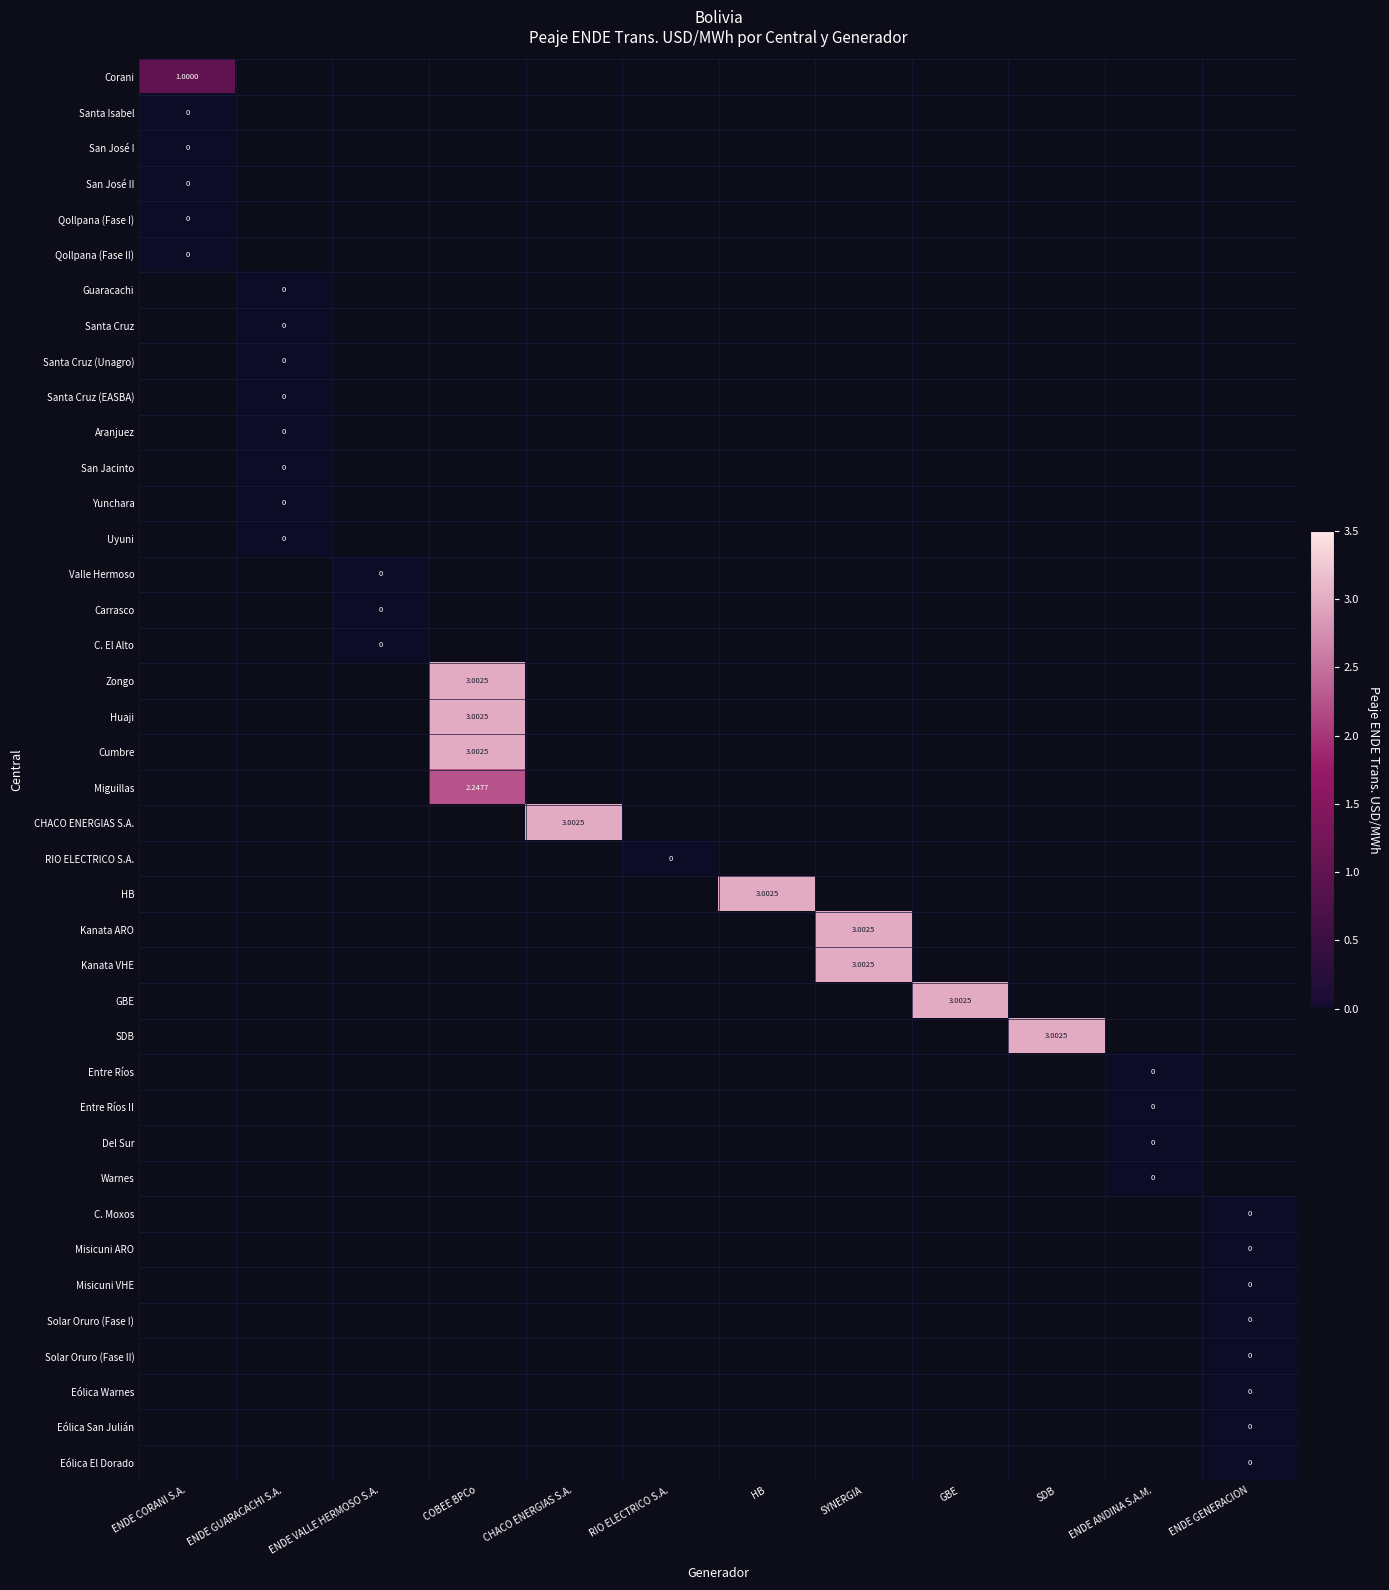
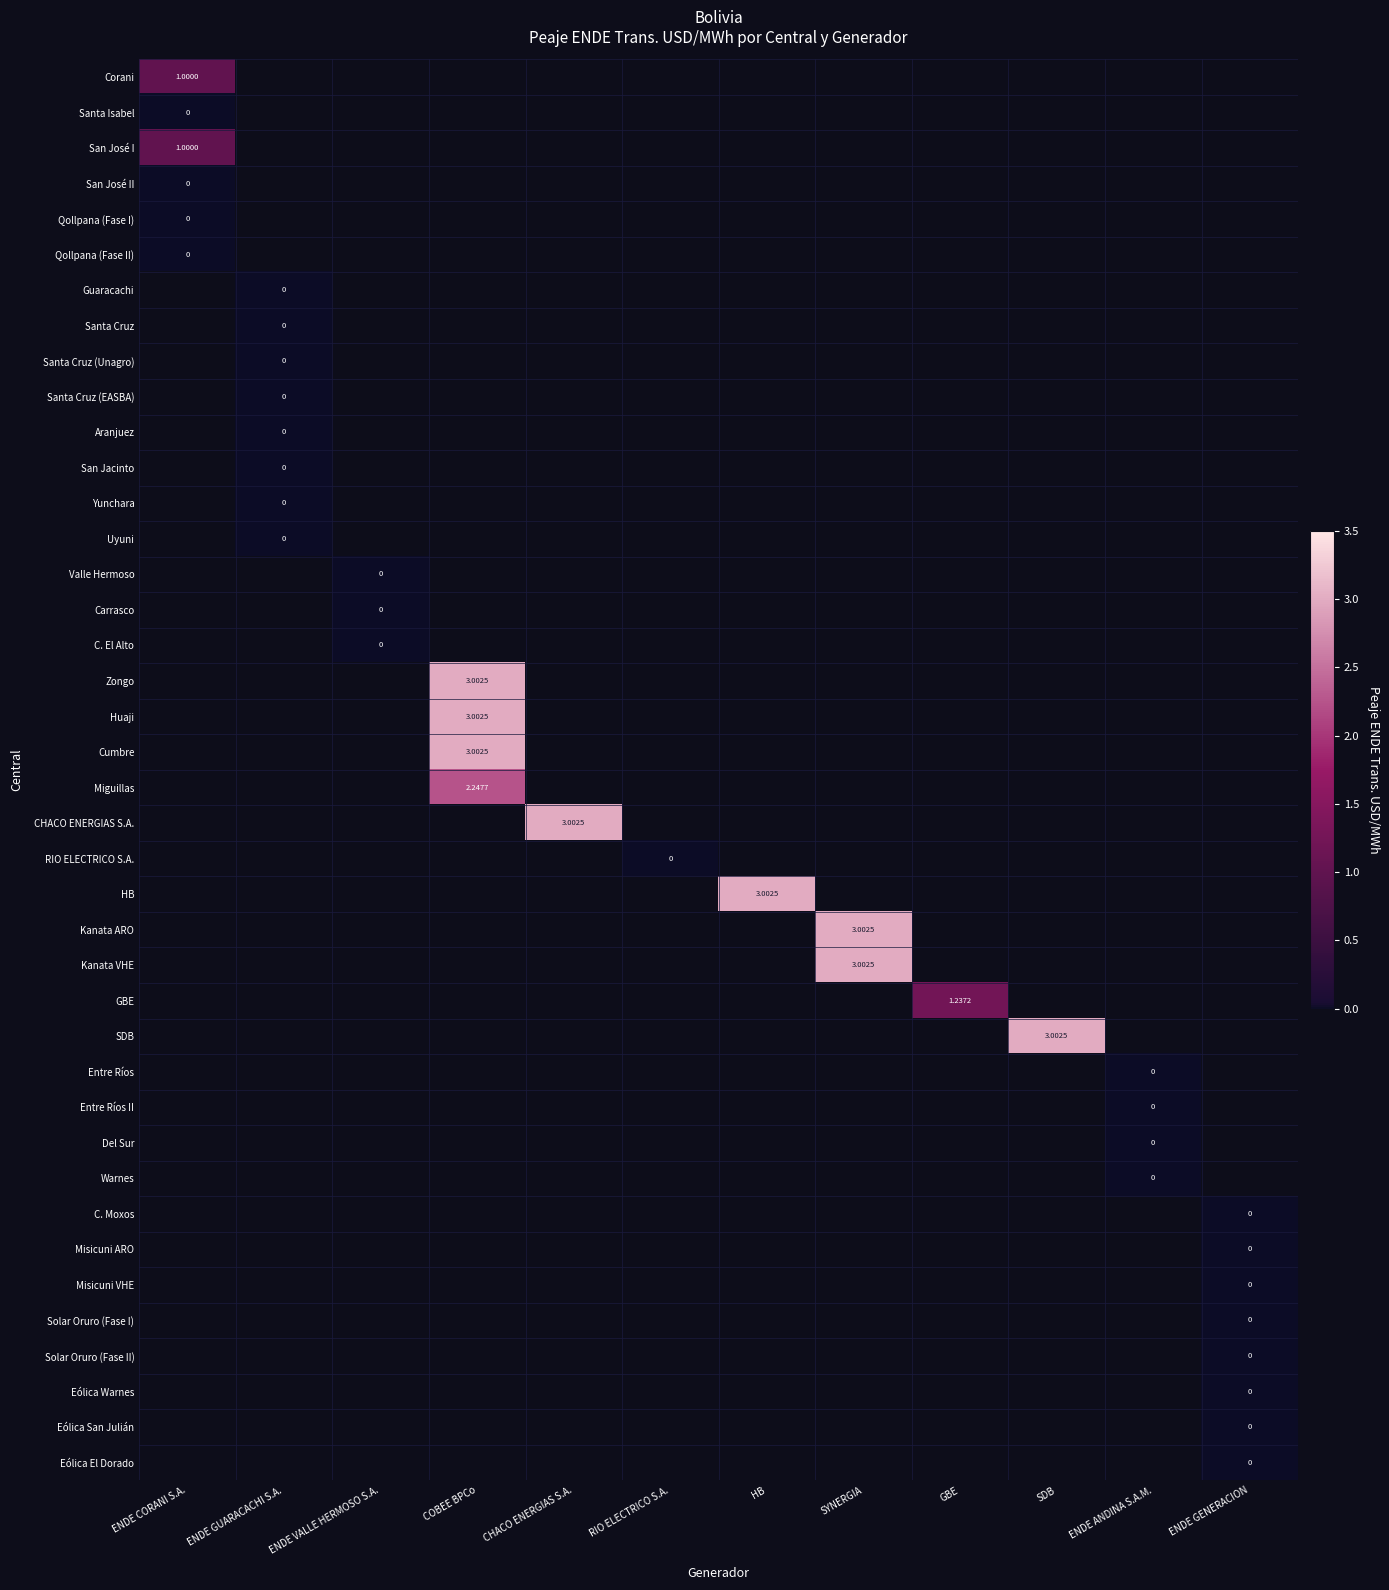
  {
    "Corani": {
      "ENDE CORANI S.A.": 1.0000
    },
    "Santa Isabel": {
      "ENDE CORANI S.A.": 0
    },
    "San José I": {
-     "ENDE CORANI S.A.": 0
+     "ENDE CORANI S.A.": 1.0000
    },
    "San José II": {
      "ENDE CORANI S.A.": 0
    },
    "Qollpana (Fase I)": {
      "ENDE CORANI S.A.": 0
    },
    "Qollpana (Fase II)": {
      "ENDE CORANI S.A.": 0
    },
    "Guaracachi": {
      "ENDE GUARACACHI S.A.": 0
    },
    "Santa Cruz": {
      "ENDE GUARACACHI S.A.": 0
    },
    "Santa Cruz (Unagro)": {
      "ENDE GUARACACHI S.A.": 0
    },
    "Santa Cruz (EASBA)": {
      "ENDE GUARACACHI S.A.": 0
    },
    "Aranjuez": {
      "ENDE GUARACACHI S.A.": 0
    },
    "San Jacinto": {
      "ENDE GUARACACHI S.A.": 0
    },
    "Yunchara": {
      "ENDE GUARACACHI S.A.": 0
    },
    "Uyuni": {
      "ENDE GUARACACHI S.A.": 0
    },
    "Valle Hermoso": {
      "ENDE VALLE HERMOSO S.A.": 0
    },
    "Carrasco": {
      "ENDE VALLE HERMOSO S.A.": 0
    },
    "C. El Alto": {
      "ENDE VALLE HERMOSO S.A.": 0
    },
    "Zongo": {
      "COBEE BPCo": 3.0025
    },
    "Huaji": {
      "COBEE BPCo": 3.0025
    },
    "Cumbre": {
      "COBEE BPCo": 3.0025
    },
    "Miguillas": {
      "COBEE BPCo": 2.2477
    },
    "CHACO ENERGIAS S.A.": {
      "CHACO ENERGIAS S.A.": 3.0025
    },
    "RIO ELECTRICO S.A.": {
      "RIO ELECTRICO S.A.": 0
    },
    "HB": {
      "HB": 3.0025
    },
    "Kanata ARO": {
      "SYNERGIA": 3.0025
    },
    "Kanata VHE": {
      "SYNERGIA": 3.0025
    },
    "GBE": {
-     "GBE": 3.0025
+     "GBE": 1.2372
    },
    "SDB": {
      "SDB": 3.0025
    },
    "Entre Ríos": {
      "ENDE ANDINA S.A.M.": 0
    },
    "Entre Ríos II": {
      "ENDE ANDINA S.A.M.": 0
    },
    "Del Sur": {
      "ENDE ANDINA S.A.M.": 0
    },
    "Warnes": {
      "ENDE ANDINA S.A.M.": 0
    },
    "C. Moxos": {
      "ENDE GENERACION": 0
    },
    "Misicuni ARO": {
      "ENDE GENERACION": 0
    },
    "Misicuni VHE": {
      "ENDE GENERACION": 0
    },
    "Solar Oruro (Fase I)": {
      "ENDE GENERACION": 0
    },
    "Solar Oruro (Fase II)": {
      "ENDE GENERACION": 0
    },
    "Eólica Warnes": {
      "ENDE GENERACION": 0
    },
    "Eólica San Julián": {
      "ENDE GENERACION": 0
    },
    "Eólica El Dorado": {
      "ENDE GENERACION": 0
    }
  }
